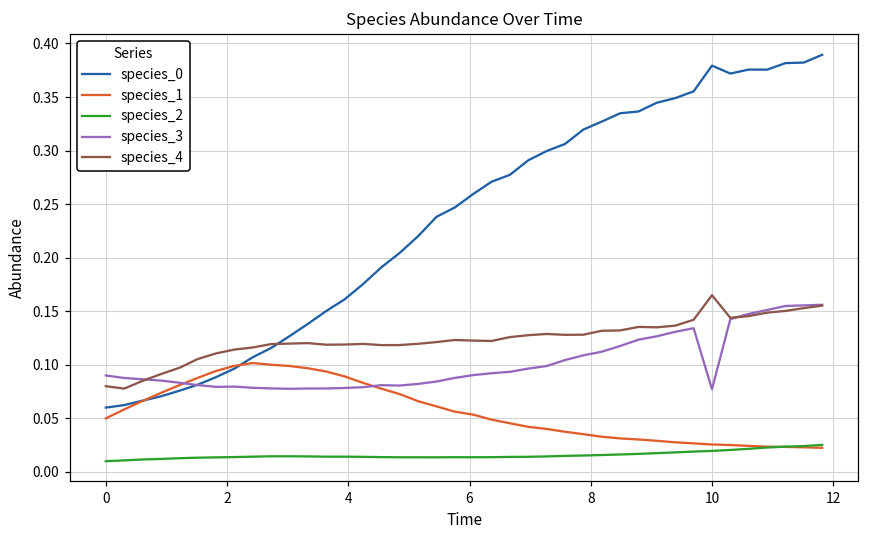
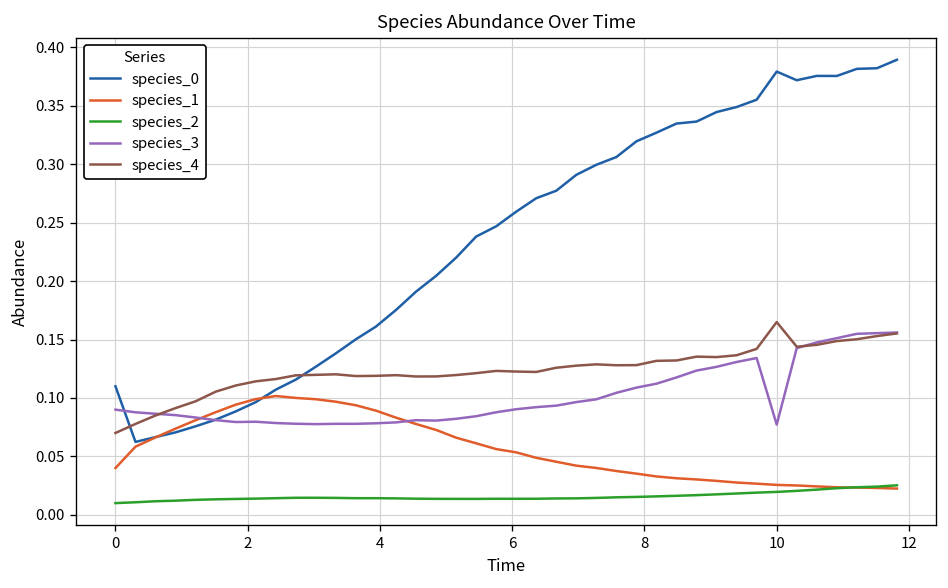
  {
    "species_0": {
-     "0": 0.06,
+     "0": 0.11,
      "10": 0.38
    },
    "species_1": {
-     "0": 0.05,
+     "0": 0.04,
      "10": 0.03
    },
    "species_2": {
      "0": 0.01,
      "10": 0.02
    },
    "species_3": {
      "0": 0.09,
      "10": 0.08
    },
    "species_4": {
-     "0": 0.08,
+     "0": 0.07,
      "10": 0.16
    }
  }
